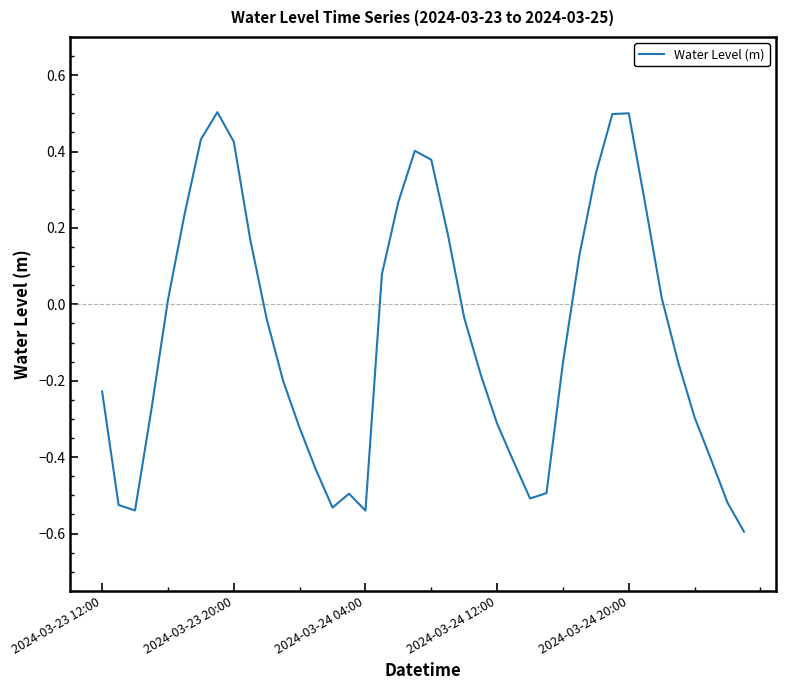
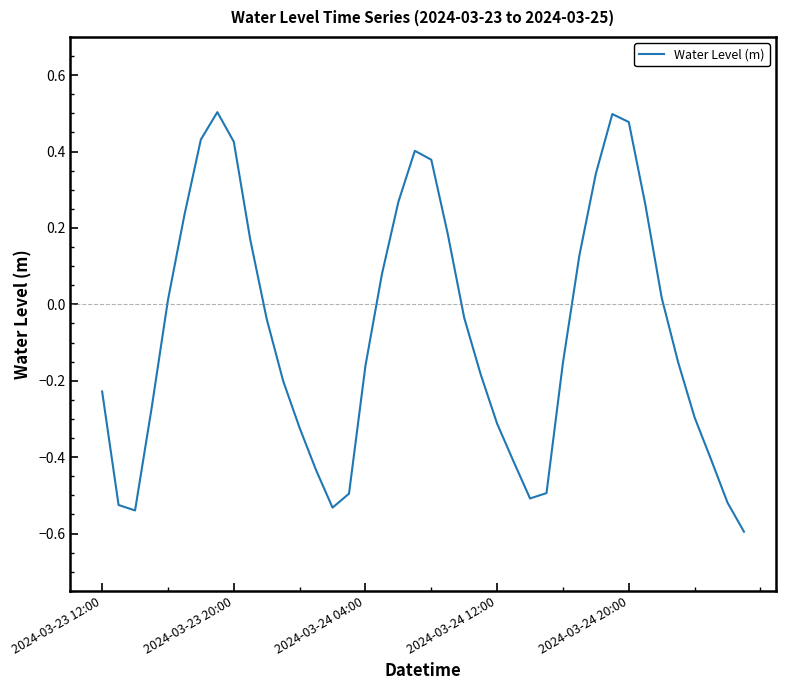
  {
    "2024-03-23 12:00": -0.23,
    "2024-03-23 20:00": 0.43,
-   "2024-03-24 04:00": -0.54,
+   "2024-03-24 04:00": -0.16,
    "2024-03-24 12:00": -0.31,
-   "2024-03-24 20:00": 0.50
+   "2024-03-24 20:00": 0.48
  }
